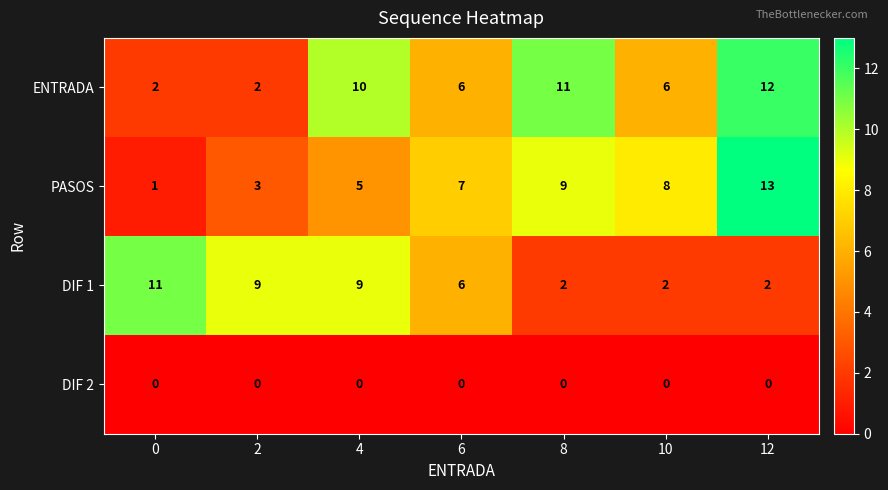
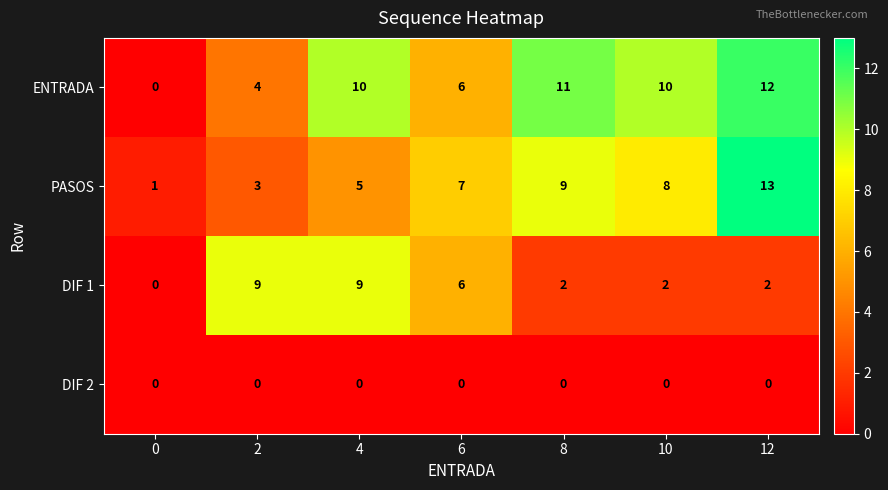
  {
    "ENTRADA": {
-     "0": 2,
-     "2": 2,
+     "0": 0,
+     "2": 4,
      "4": 10,
      "6": 6,
      "8": 11,
-     "10": 6,
+     "10": 10,
      "12": 12
    },
    "PASOS": {
      "0": 1,
      "2": 3,
      "4": 5,
      "6": 7,
      "8": 9,
      "10": 8,
      "12": 13
    },
    "DIF 1": {
-     "0": 11,
+     "0": 0,
      "2": 9,
      "4": 9,
      "6": 6,
      "8": 2,
      "10": 2,
      "12": 2
    },
    "DIF 2": {
      "0": 0,
      "2": 0,
      "4": 0,
      "6": 0,
      "8": 0,
      "10": 0,
      "12": 0
    }
  }
